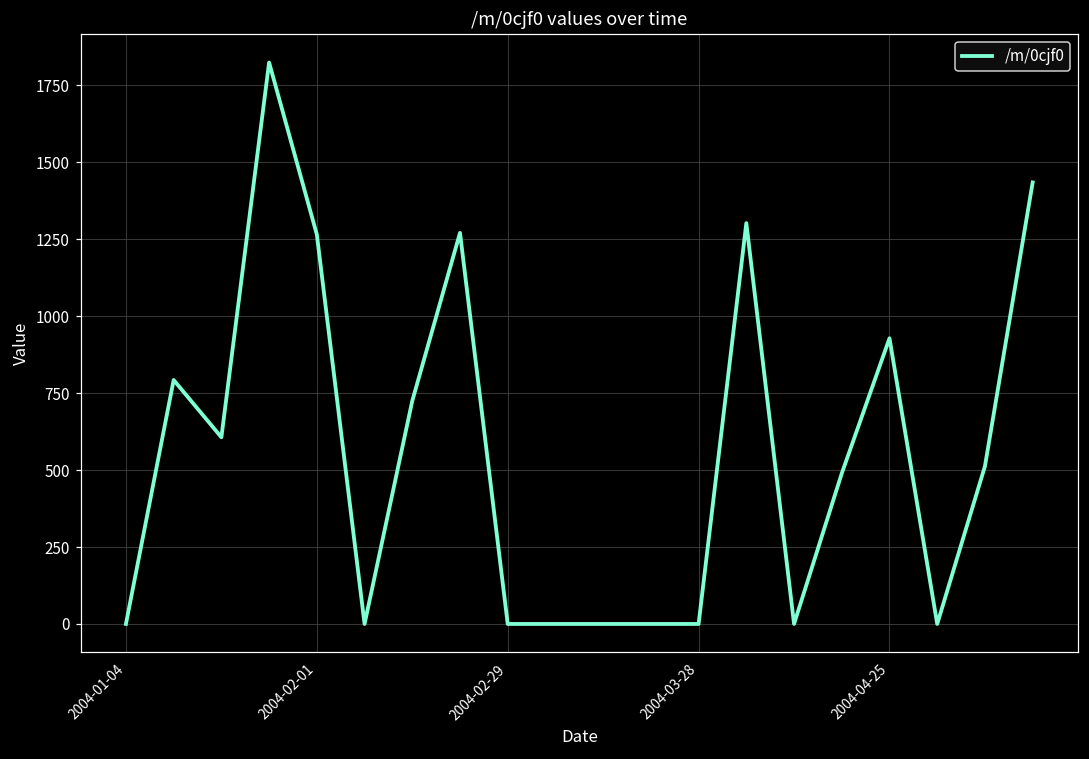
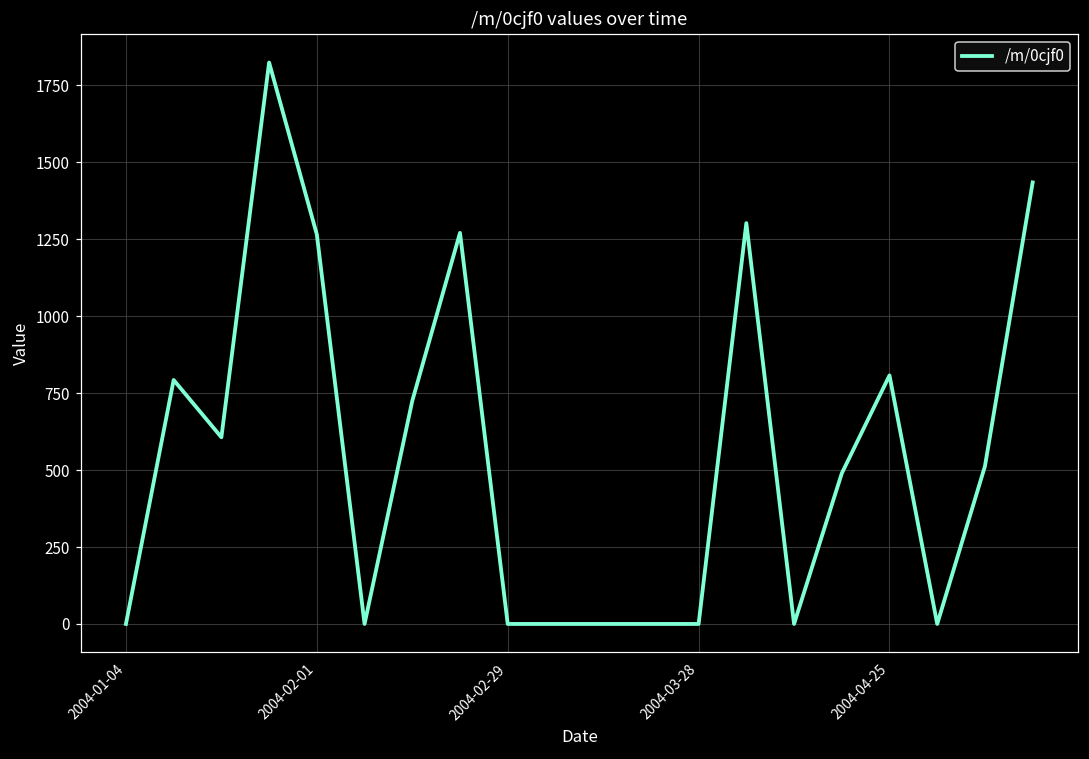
  {
    "2004-01-04": 0,
    "2004-02-01": 1270,
    "2004-02-29": 0,
    "2004-03-28": 0,
-   "2004-04-25": 930
+   "2004-04-25": 810
  }
